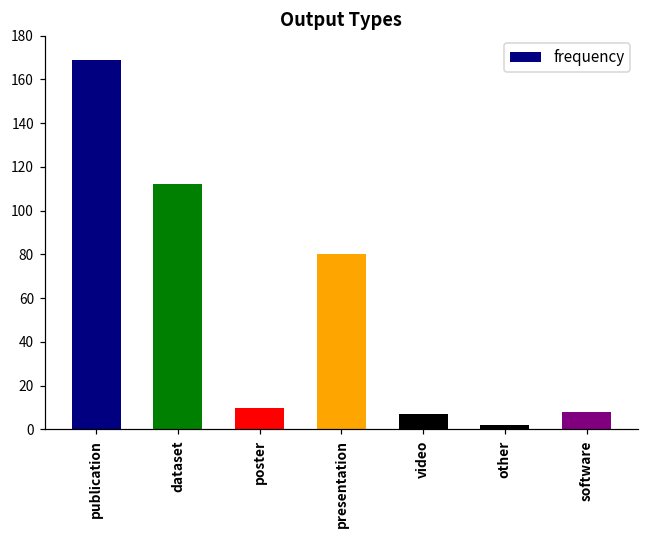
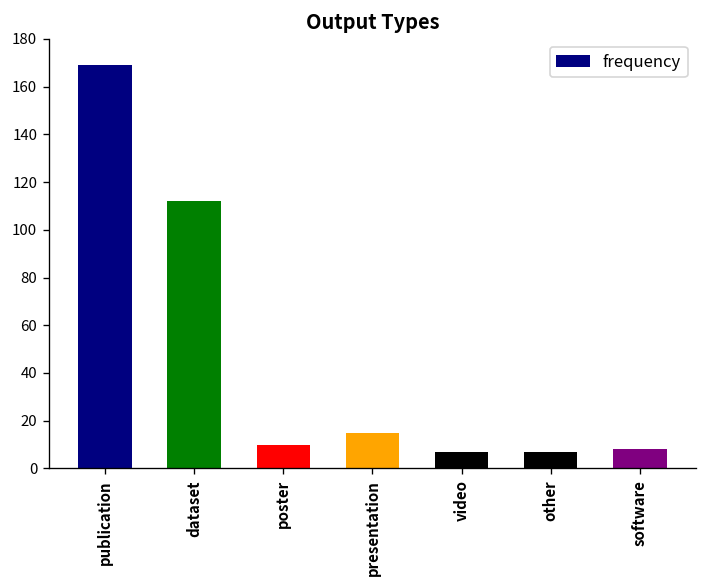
  {
    "publication": 169,
    "dataset": 112,
    "poster": 10,
-   "presentation": 80,
+   "presentation": 15,
    "video": 7,
-   "other": 2,
+   "other": 7,
    "software": 8
  }
